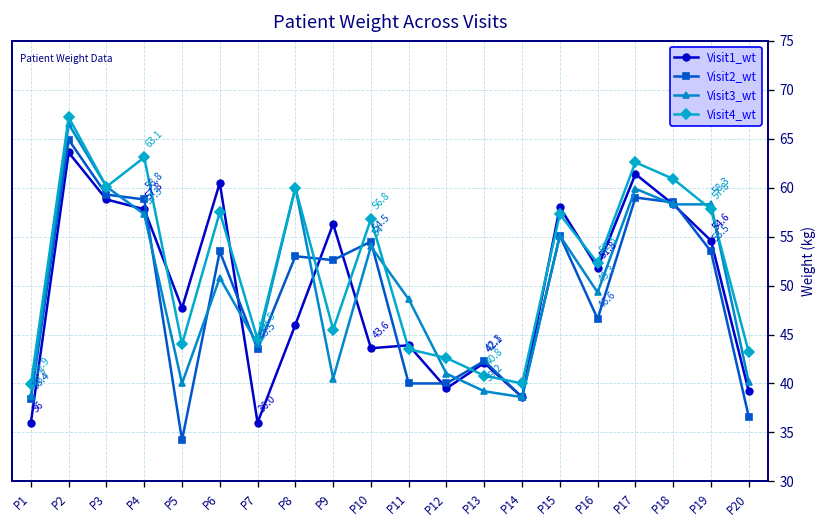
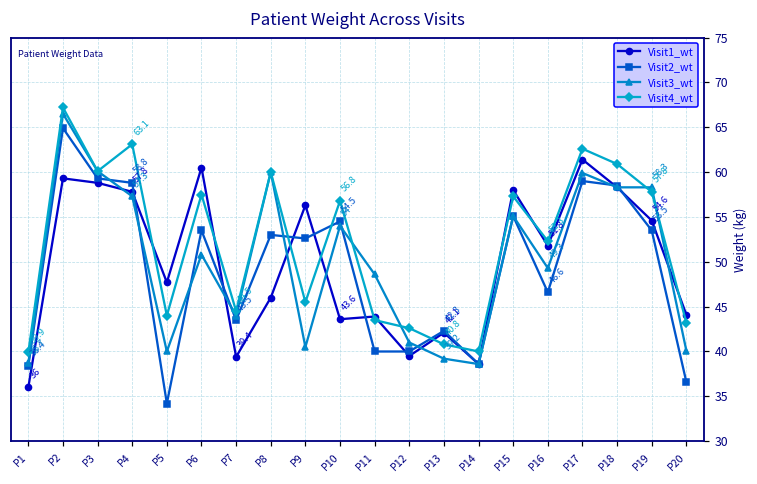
  {
    "Visit1_wt": {
-     "P2": 64,
-     "P7": 36.0,
+     "P2": 59,
+     "P7": 39.4,
      "P10": 43.6,
-     "P20": 39
+     "P20": 44
    }
  }
